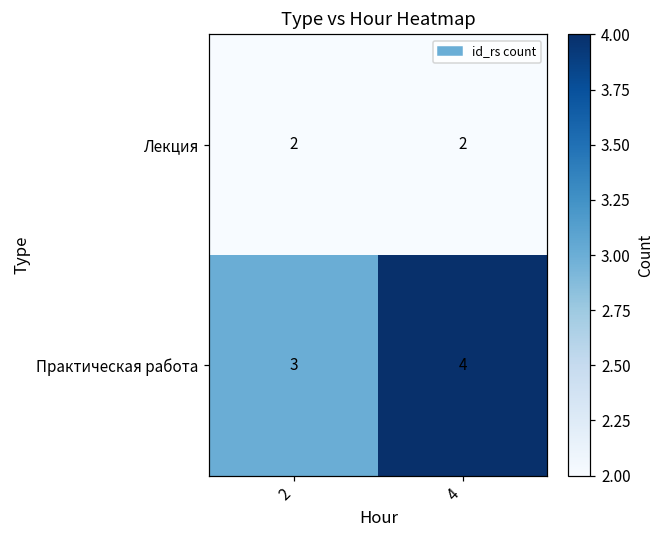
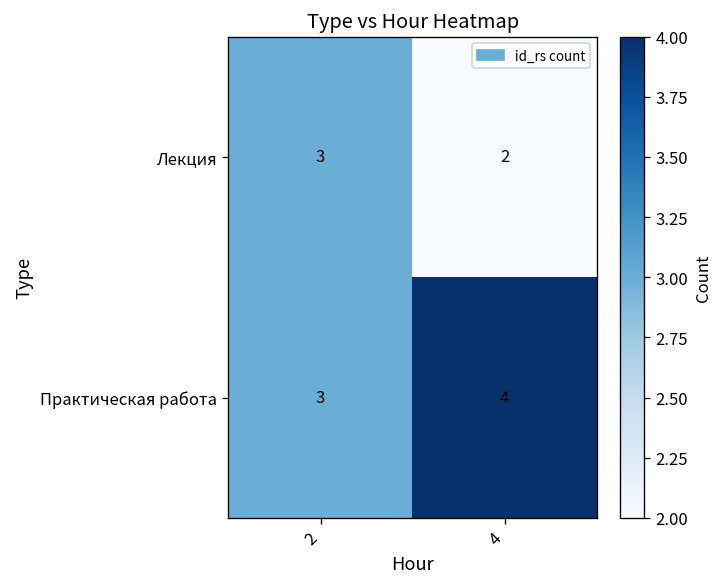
  {
    "Лекция": {
-     "2": 2,
+     "2": 3,
      "4": 2
    },
    "Практическая работа": {
      "2": 3,
      "4": 4
    }
  }
